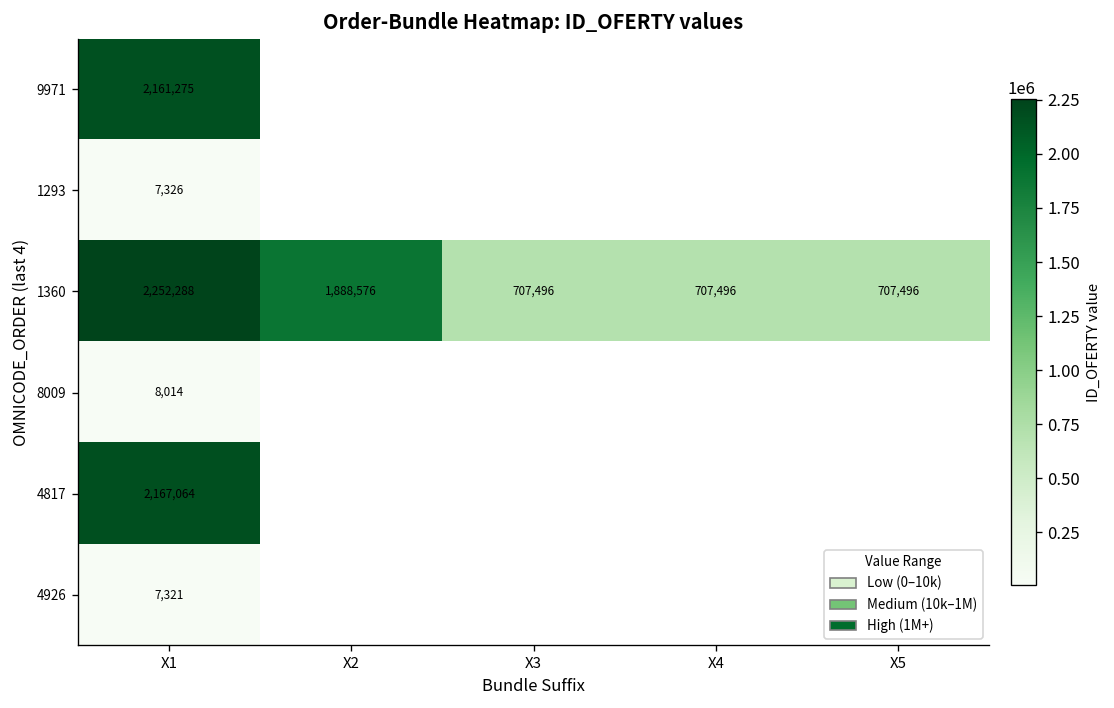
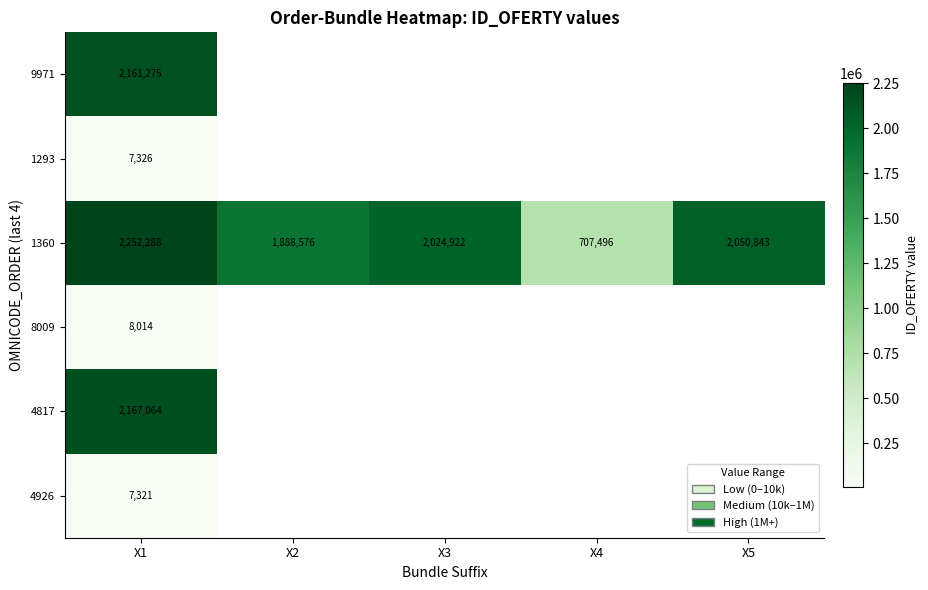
  {
    "9971": {
      "X1": "2,161,275"
    },
    "1293": {
      "X1": "7,326"
    },
    "1360": {
      "X1": "2,252,288",
      "X2": "1,888,576",
-     "X3": "707,496",
+     "X3": "2,024,922",
      "X4": "707,496",
-     "X5": "707,496"
+     "X5": "2,050,843"
    },
    "8009": {
      "X1": "8,014"
    },
    "4817": {
      "X1": "2,167,064"
    },
    "4926": {
      "X1": "7,321"
    }
  }
